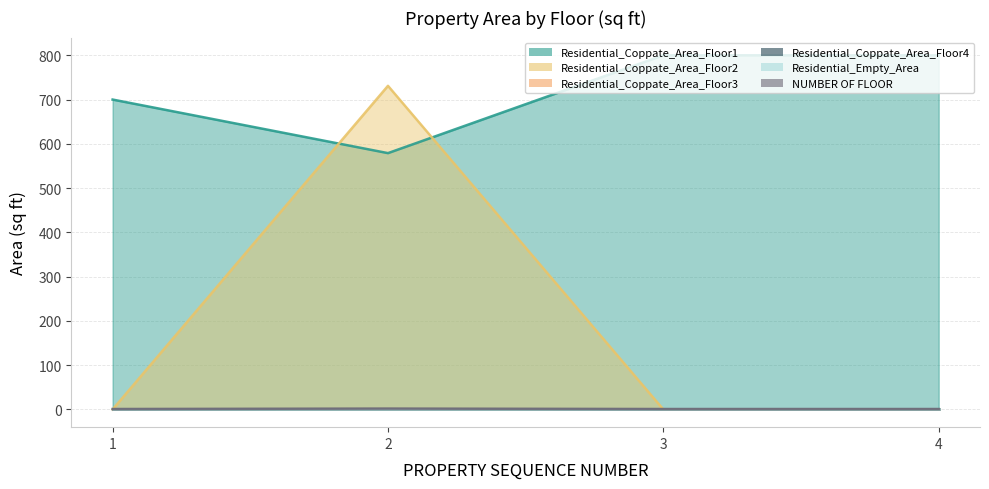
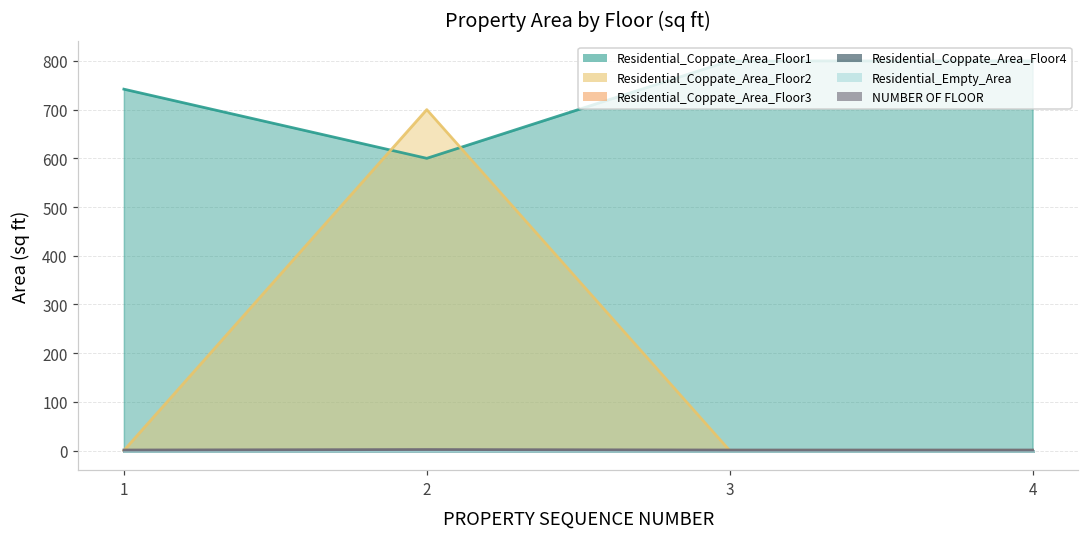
  {
    "Residential_Coppate_Area_Floor1": {
-     "1": 700,
-     "2": 580
+     "1": 740,
+     "2": 600
    },
    "Residential_Coppate_Area_Floor2": {
-     "2": 730
+     "2": 700
    },
    "NUMBER OF FLOOR": {
      "2": 0
    }
  }
